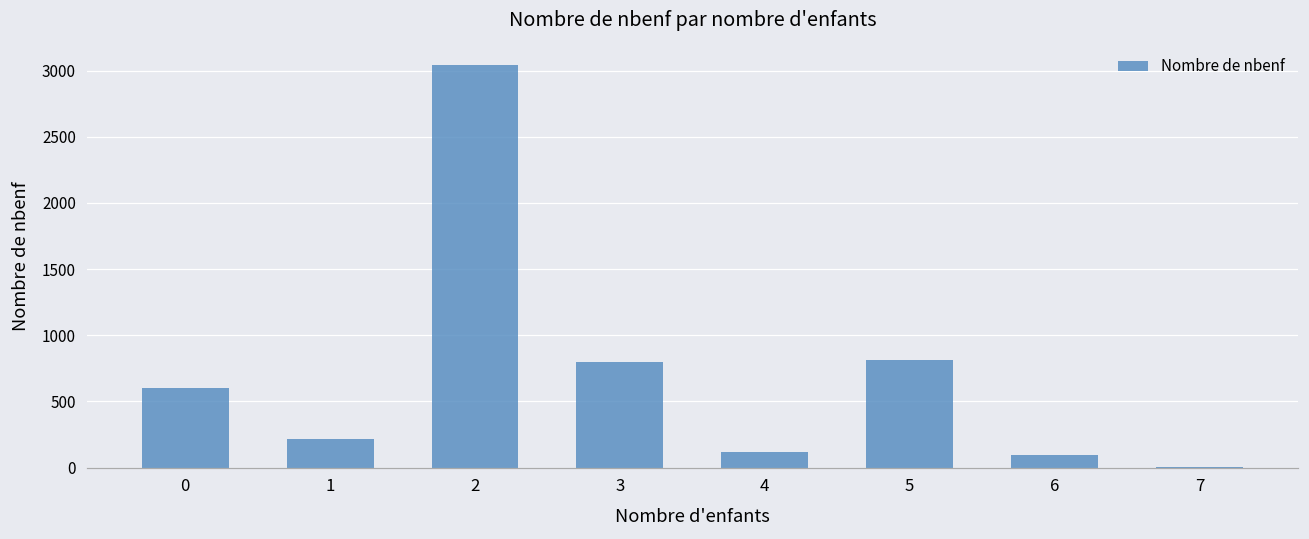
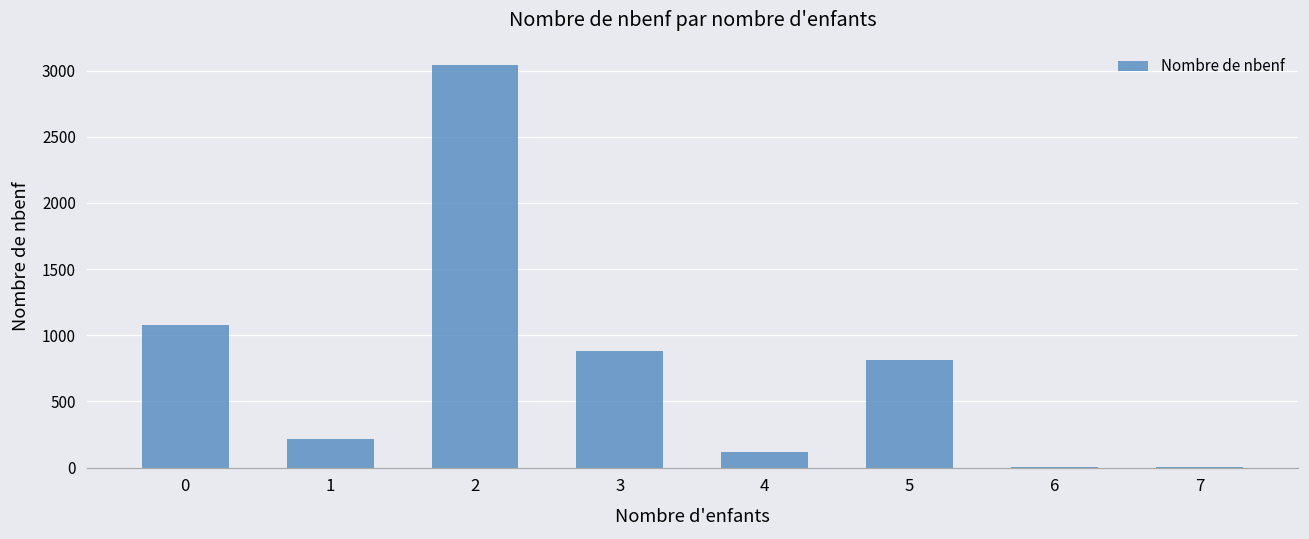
  {
-   "0": 600,
+   "0": 1080,
    "1": 210,
    "2": 3040,
-   "3": 800,
+   "3": 880,
    "4": 120,
    "5": 820,
-   "6": 90
+   "6": 10
  }
